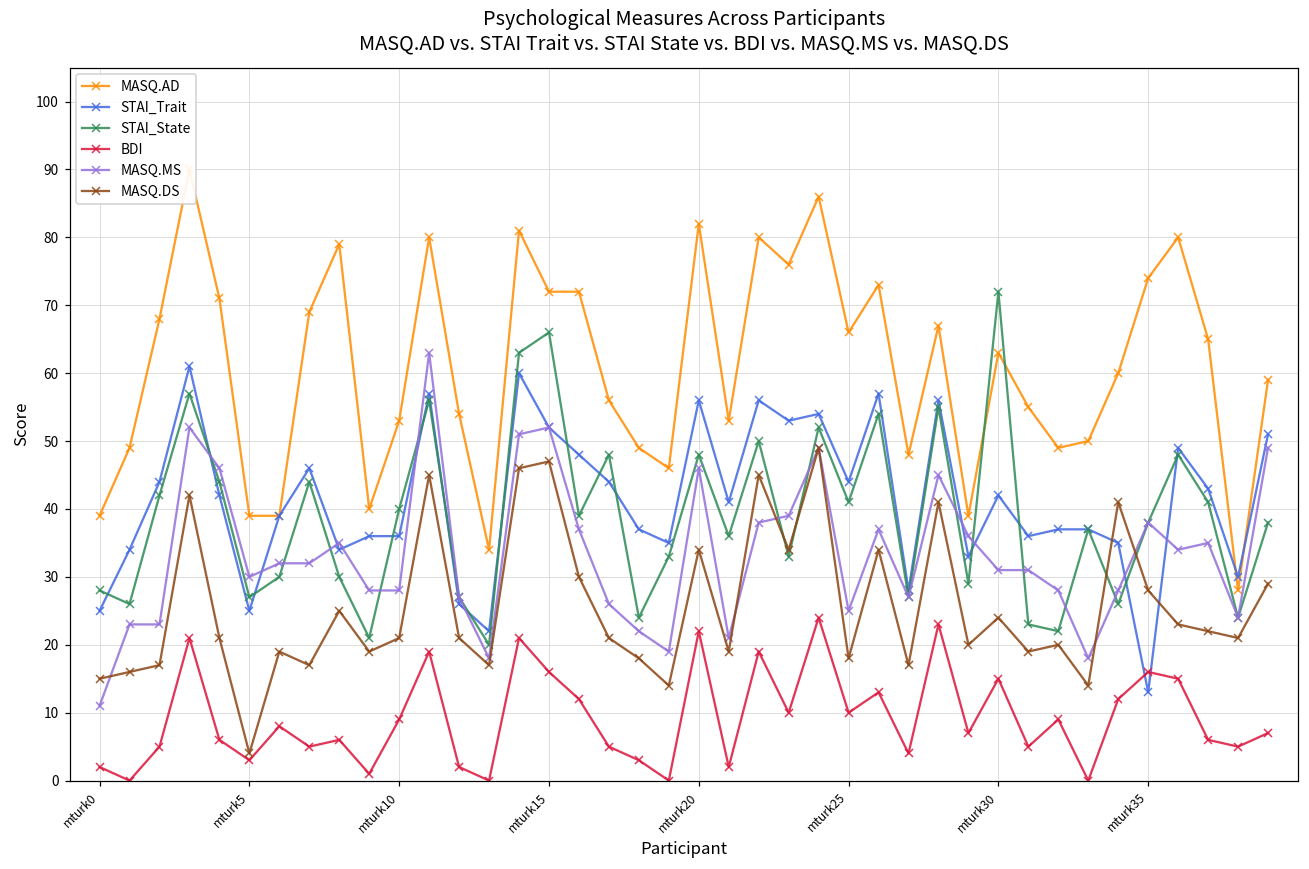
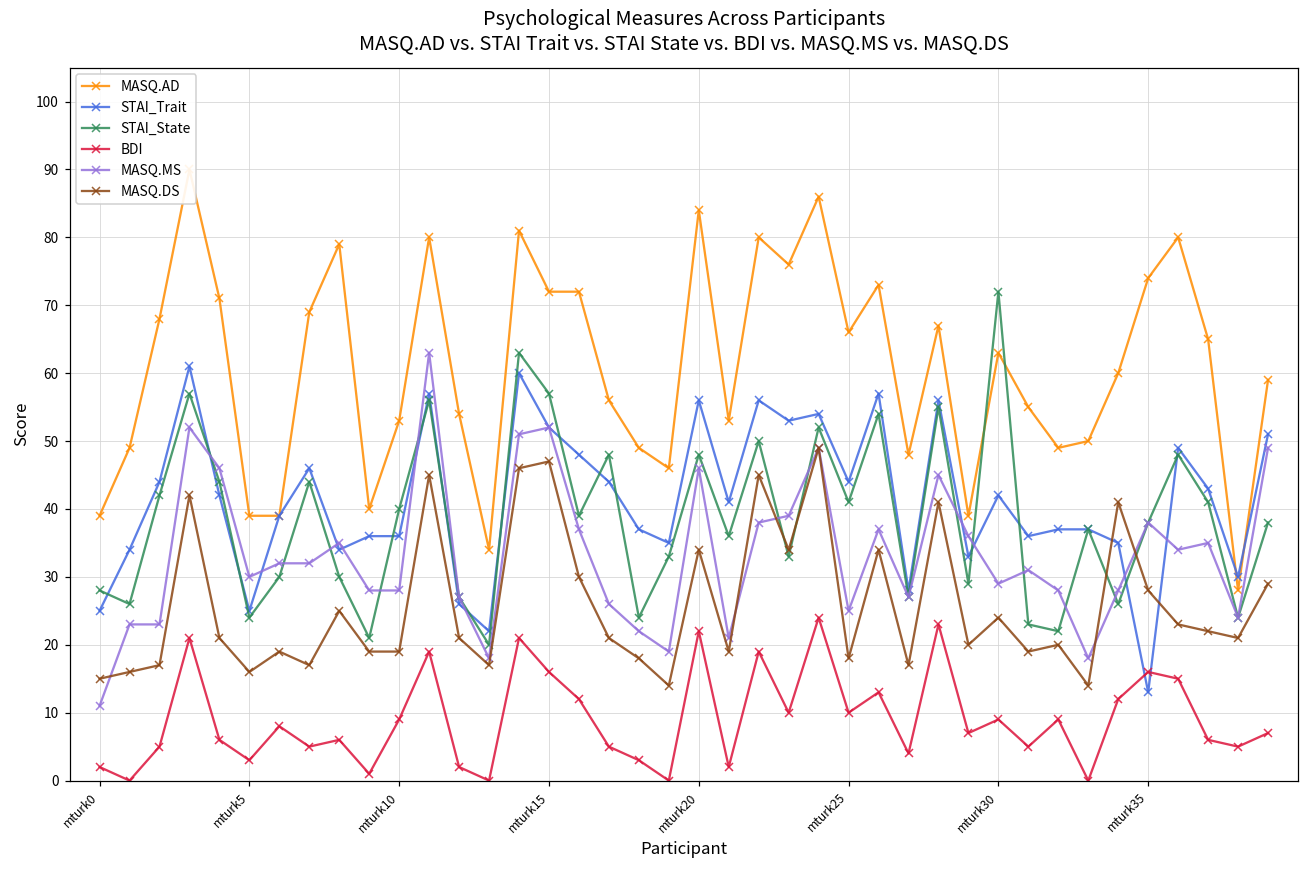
  {
    "MASQ.AD": {
      "mturk0": 39,
      "mturk5": 39,
      "mturk10": 53,
      "mturk15": 72,
-     "mturk20": 82,
+     "mturk20": 84,
      "mturk25": 66,
      "mturk30": 63,
      "mturk35": 74
    },
    "STAI_Trait": {
      "mturk0": 25,
      "mturk5": 25,
      "mturk10": 36,
      "mturk20": 56,
      "mturk25": 44,
      "mturk30": 42,
      "mturk35": 13
    },
    "STAI_State": {
      "mturk0": 28,
-     "mturk5": 27,
+     "mturk5": 24,
      "mturk10": 40,
-     "mturk15": 66,
+     "mturk15": 57,
      "mturk20": 48,
      "mturk25": 41,
      "mturk30": 72
    },
    "BDI": {
      "mturk0": 2,
      "mturk5": 3,
      "mturk10": 9,
      "mturk15": 16,
      "mturk20": 22,
      "mturk25": 10,
-     "mturk30": 15,
+     "mturk30": 9,
      "mturk35": 16
    },
    "MASQ.MS": {
      "mturk0": 11,
      "mturk5": 30,
      "mturk10": 28,
      "mturk20": 46,
      "mturk25": 25,
-     "mturk30": 31
+     "mturk30": 29
    },
    "MASQ.DS": {
      "mturk0": 15,
-     "mturk5": 4,
-     "mturk10": 21,
+     "mturk5": 16,
+     "mturk10": 19,
      "mturk15": 47,
      "mturk20": 34,
      "mturk25": 18,
      "mturk30": 24,
      "mturk35": 28
    }
  }
